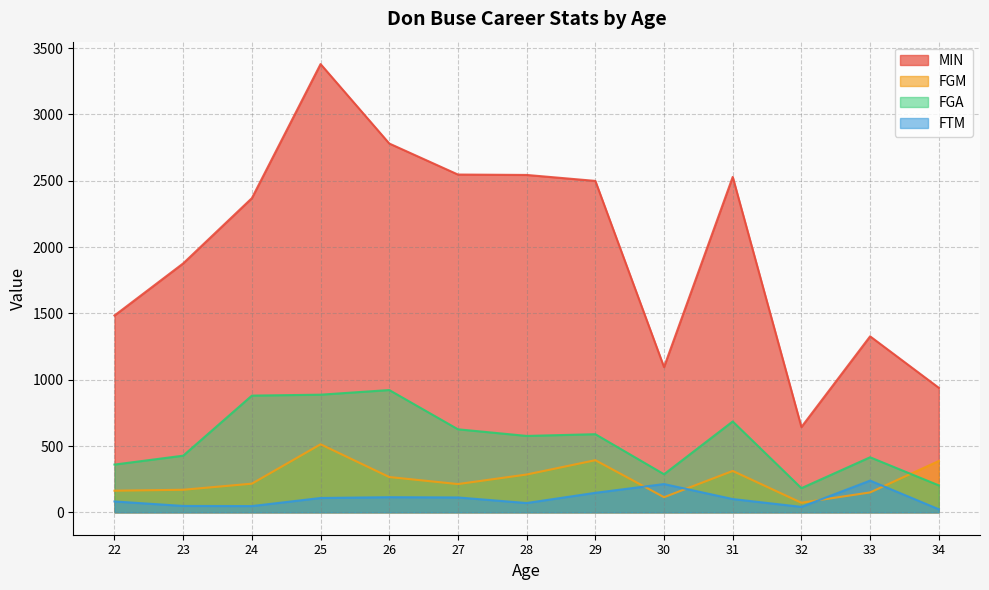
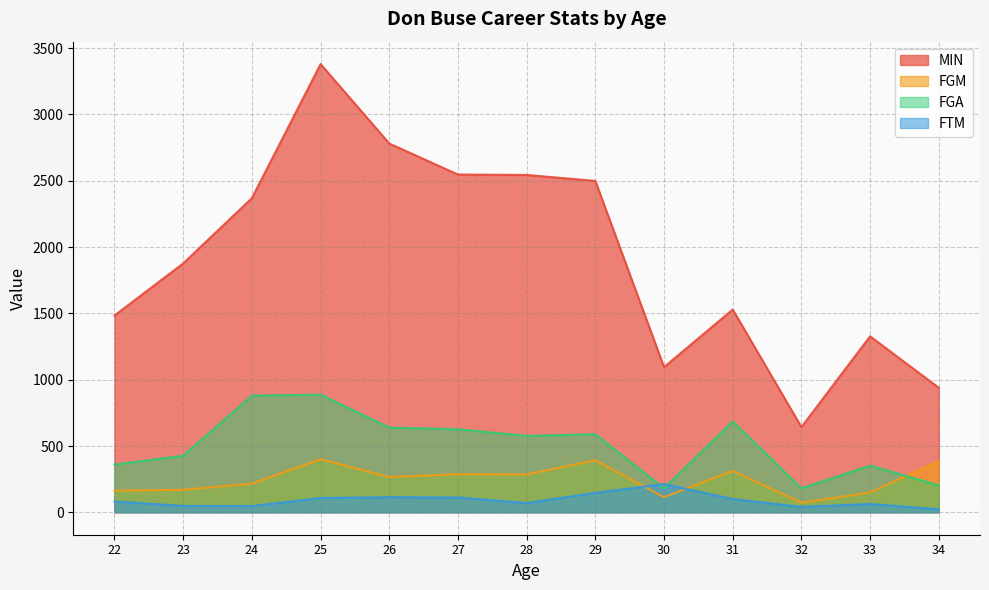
  {
    "MIN": {
      "22": 1480,
      "23": 1880,
      "24": 2370,
      "25": 3380,
      "26": 2780,
      "27": 2550,
      "28": 2540,
      "29": 2500,
      "30": 1100,
-     "31": 2530,
+     "31": 1530,
      "32": 640,
      "33": 1330,
      "34": 940
    },
    "FGM": {
      "22": 160,
      "23": 170,
      "24": 220,
-     "25": 510,
+     "25": 400,
      "26": 270,
-     "27": 210,
+     "27": 290,
      "28": 290,
      "29": 390,
      "30": 110,
      "31": 310,
      "32": 70,
      "33": 150,
      "34": 390
    },
    "FGA": {
      "22": 360,
      "23": 430,
      "24": 880,
      "25": 890,
-     "26": 920,
+     "26": 640,
      "27": 630,
      "28": 580,
      "29": 590,
-     "30": 290,
+     "30": 180,
      "31": 690,
      "32": 180,
-     "33": 420,
+     "33": 350,
      "34": 200
    },
    "FTM": {
      "22": 80,
      "23": 50,
      "24": 50,
      "25": 110,
      "26": 110,
      "27": 110,
      "28": 70,
      "29": 150,
      "30": 210,
      "31": 100,
      "32": 40,
-     "33": 240,
+     "33": 60,
      "34": 20
    }
  }
